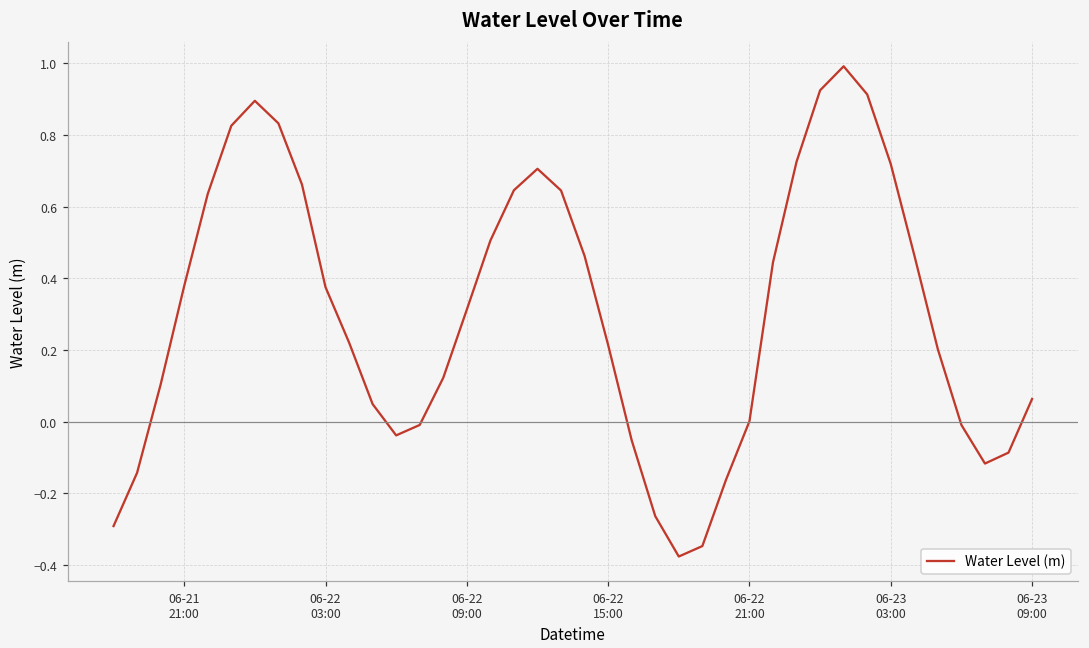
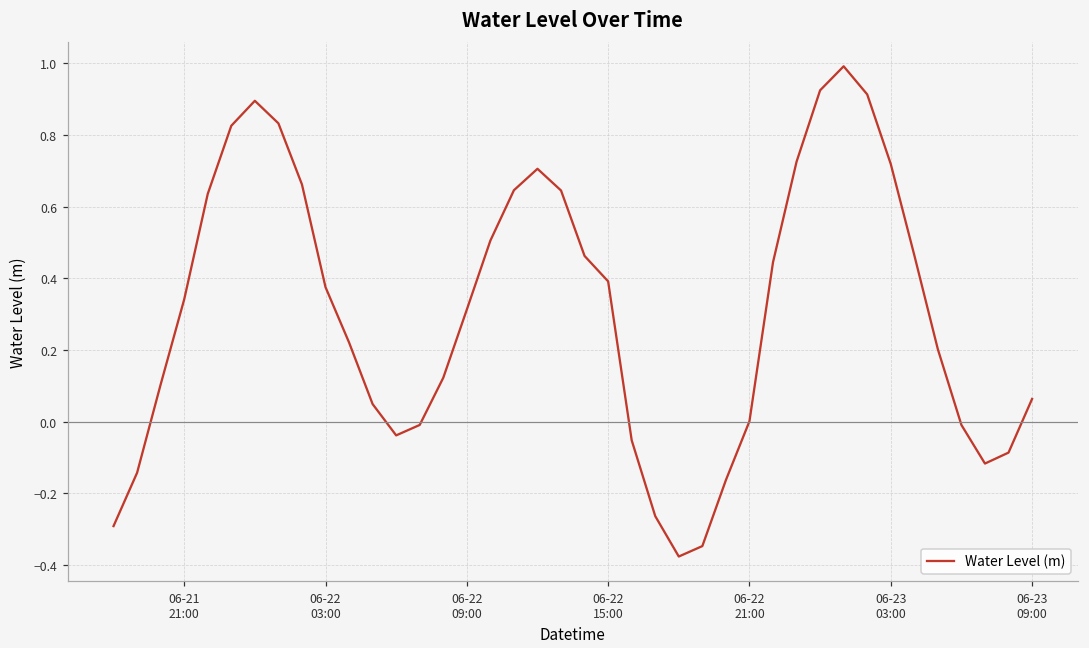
  {
-   "06-21 21:00": 0.38,
+   "06-21 21:00": 0.34,
    "06-22 03:00": 0.38,
    "06-22 09:00": 0.31,
-   "06-22 15:00": 0.21,
+   "06-22 15:00": 0.39,
    "06-22 21:00": 0.00,
    "06-23 03:00": 0.72,
    "06-23 09:00": 0.06
  }
